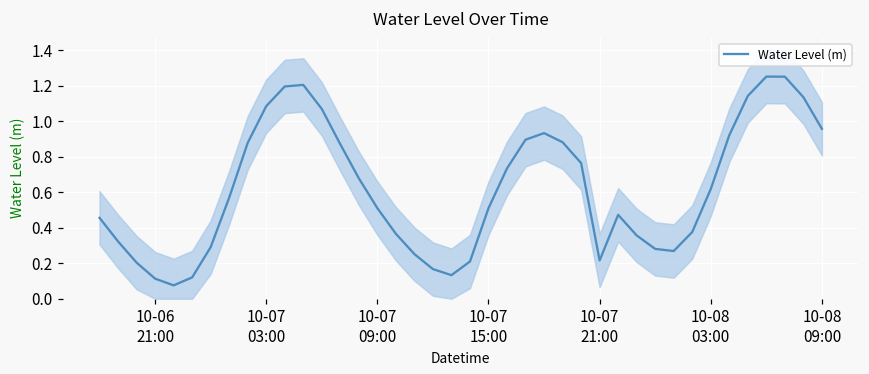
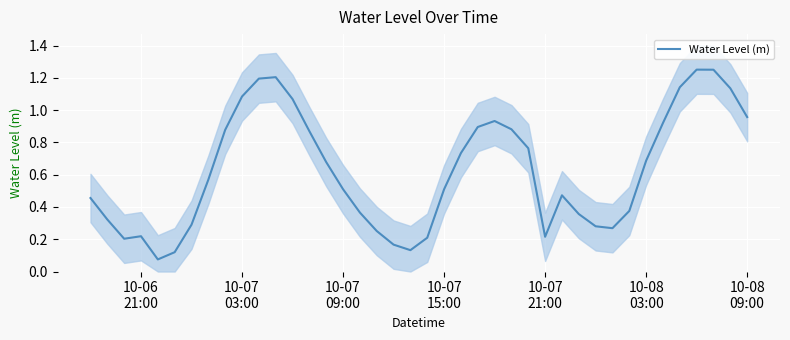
  {
    "Water Level (m)": {
-     "10-06 21:00": 0.11,
+     "10-06 21:00": 0.22,
      "10-07 03:00": 1.08,
      "10-07 09:00": 0.51,
      "10-07 15:00": 0.51,
      "10-07 21:00": 0.22,
-     "10-08 03:00": 0.62,
+     "10-08 03:00": 0.69,
      "10-08 09:00": 0.96
    }
  }
